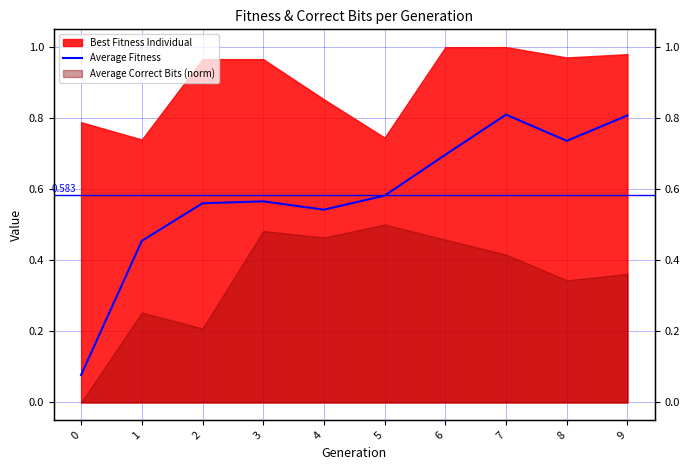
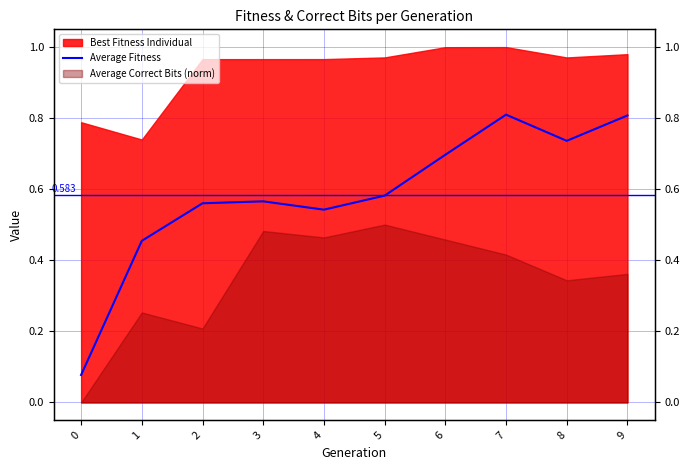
  {
    "Average Fitness": {
      "0": 0.08,
      "1": 0.45,
      "2": 0.56,
      "3": 0.57,
      "4": 0.54,
      "5": 0.58,
      "6": 0.70,
      "7": 0.81,
      "8": 0.74,
      "9": 0.81
    },
    "Best Fitness Individual": {
      "0": 0.79,
      "1": 0.74,
      "3": 0.96,
-     "4": 0.85,
-     "5": 0.74,
+     "4": 0.96,
+     "5": 0.97,
      "6": 1.00,
      "7": 1.00,
      "8": 0.97,
      "9": 0.98
    },
    "Average Correct Bits (norm)": {
      "0": 0.00,
      "1": 0.25,
      "2": 0.21,
      "3": 0.48,
      "4": 0.46,
      "5": 0.50,
      "6": 0.46,
      "7": 0.42,
      "8": 0.34,
      "9": 0.36
    }
  }
